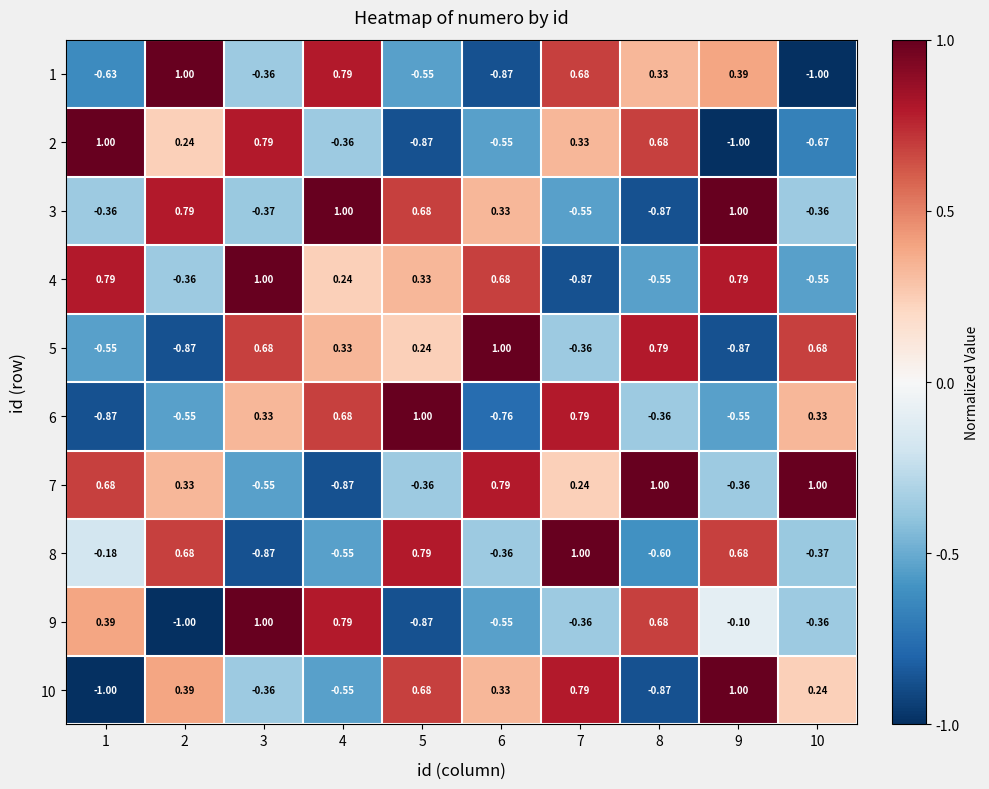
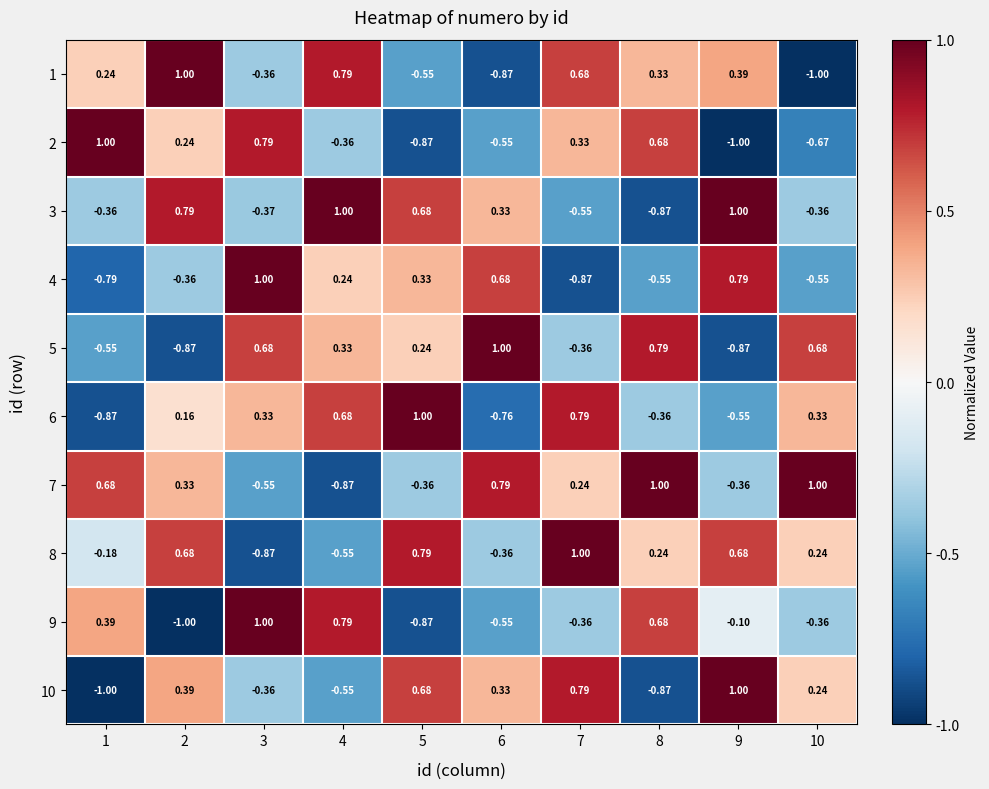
  {
    "1": {
-     "1": -0.63,
+     "1": 0.24,
      "2": 1.00,
      "3": -0.36,
      "4": 0.79,
      "5": -0.55,
      "6": -0.87,
      "7": 0.68,
      "8": 0.33,
      "9": 0.39,
      "10": -1.00
    },
    "2": {
      "1": 1.00,
      "2": 0.24,
      "3": 0.79,
      "4": -0.36,
      "5": -0.87,
      "6": -0.55,
      "7": 0.33,
      "8": 0.68,
      "9": -1.00,
      "10": -0.67
    },
    "3": {
      "1": -0.36,
      "2": 0.79,
      "3": -0.37,
      "4": 1.00,
      "5": 0.68,
      "6": 0.33,
      "7": -0.55,
      "8": -0.87,
      "9": 1.00,
      "10": -0.36
    },
    "4": {
-     "1": 0.79,
+     "1": -0.79,
      "2": -0.36,
      "3": 1.00,
      "4": 0.24,
      "5": 0.33,
      "6": 0.68,
      "7": -0.87,
      "8": -0.55,
      "9": 0.79,
      "10": -0.55
    },
    "5": {
      "1": -0.55,
      "2": -0.87,
      "3": 0.68,
      "4": 0.33,
      "5": 0.24,
      "6": 1.00,
      "7": -0.36,
      "8": 0.79,
      "9": -0.87,
      "10": 0.68
    },
    "6": {
      "1": -0.87,
-     "2": -0.55,
+     "2": 0.16,
      "3": 0.33,
      "4": 0.68,
      "5": 1.00,
      "6": -0.76,
      "7": 0.79,
      "8": -0.36,
      "9": -0.55,
      "10": 0.33
    },
    "7": {
      "1": 0.68,
      "2": 0.33,
      "3": -0.55,
      "4": -0.87,
      "5": -0.36,
      "6": 0.79,
      "7": 0.24,
      "8": 1.00,
      "9": -0.36,
      "10": 1.00
    },
    "8": {
      "1": -0.18,
      "2": 0.68,
      "3": -0.87,
      "4": -0.55,
      "5": 0.79,
      "6": -0.36,
      "7": 1.00,
-     "8": -0.60,
+     "8": 0.24,
      "9": 0.68,
-     "10": -0.37
+     "10": 0.24
    },
    "9": {
      "1": 0.39,
      "2": -1.00,
      "3": 1.00,
      "4": 0.79,
      "5": -0.87,
      "6": -0.55,
      "7": -0.36,
      "8": 0.68,
      "9": -0.10,
      "10": -0.36
    },
    "10": {
      "1": -1.00,
      "2": 0.39,
      "3": -0.36,
      "4": -0.55,
      "5": 0.68,
      "6": 0.33,
      "7": 0.79,
      "8": -0.87,
      "9": 1.00,
      "10": 0.24
    }
  }
